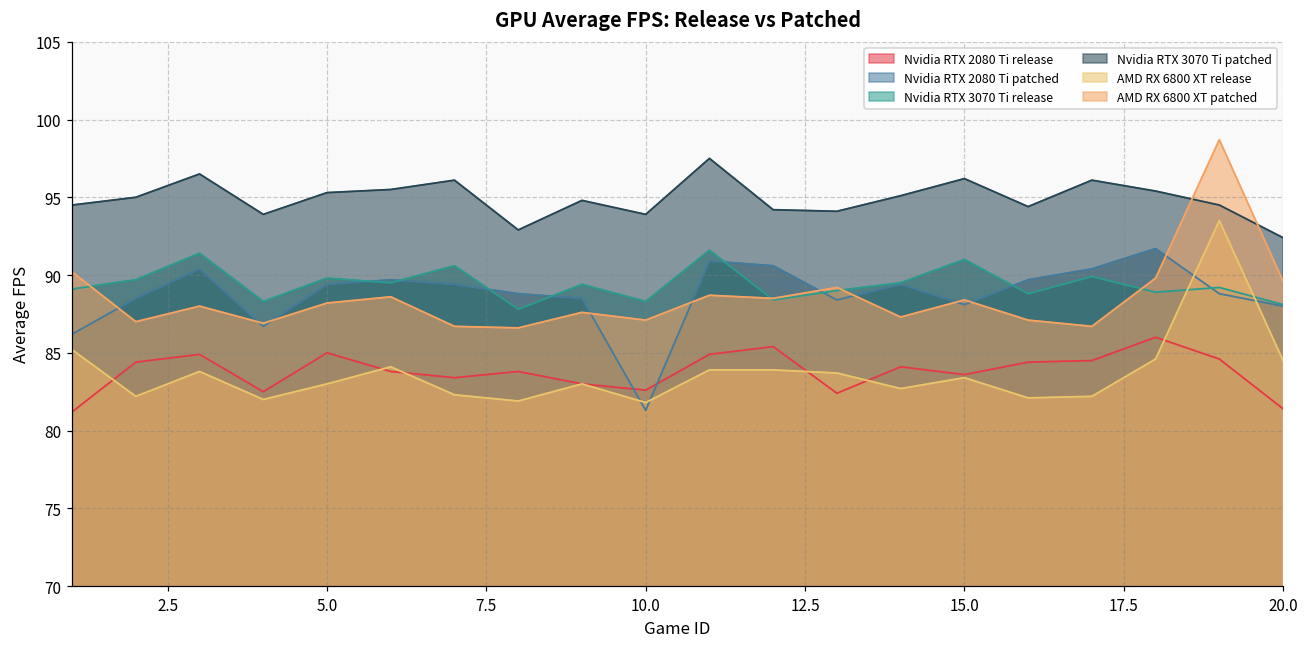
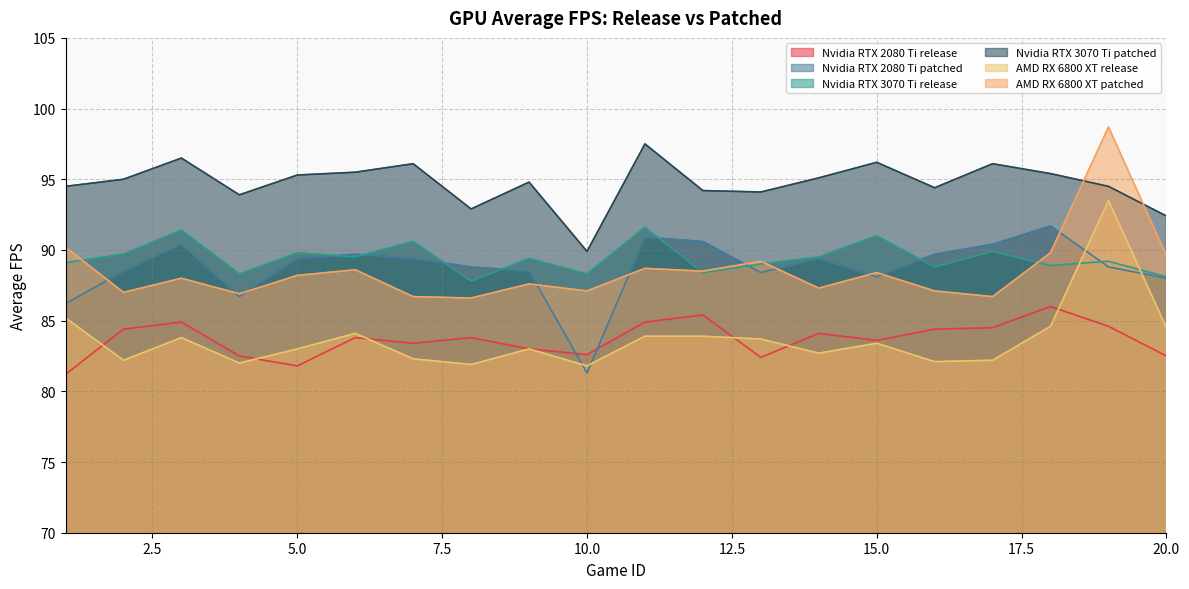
  {
    "Nvidia RTX 2080 Ti release": {
-     "5.0": 85.0,
+     "5.0": 81.8,
      "10.0": 82.6,
      "15.0": 83.6,
-     "20.0": 81.4
+     "20.0": 82.5
    },
    "Nvidia RTX 3070 Ti patched": {
      "5.0": 95.3,
-     "10.0": 93.9,
+     "10.0": 89.9,
      "15.0": 96.2,
      "20.0": 92.4
    }
  }
